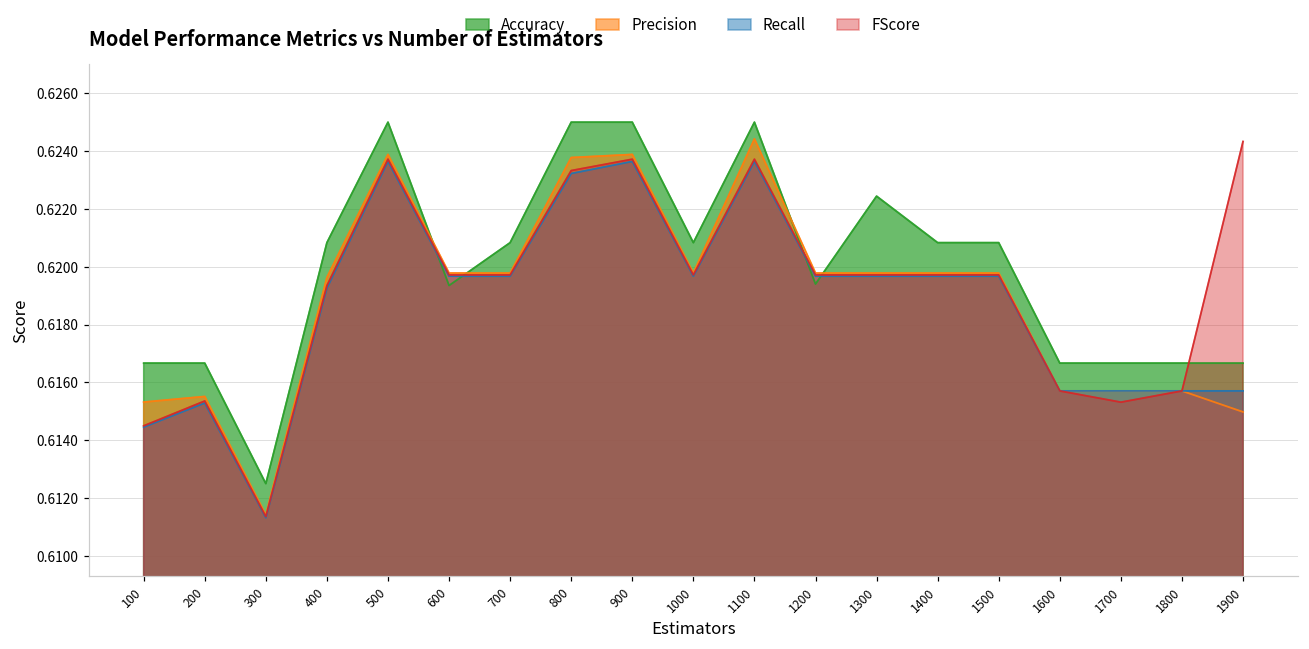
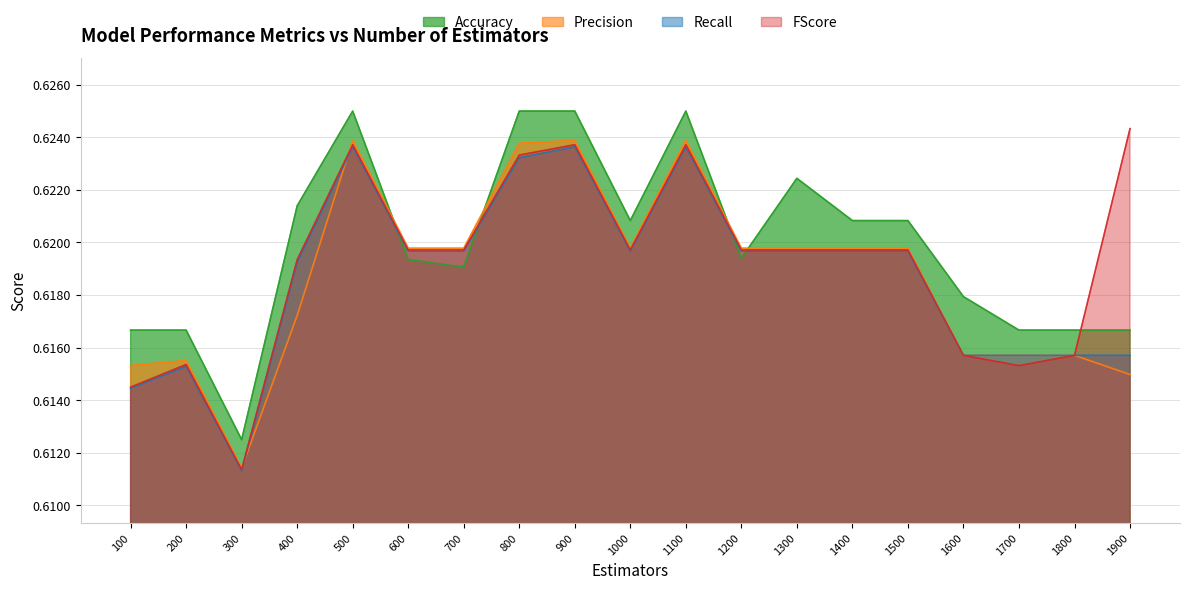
  {
    "Accuracy": {
      "100": 0.6167,
      "200": 0.6167,
      "300": 0.6125,
-     "400": 0.6208,
+     "400": 0.6214,
      "500": 0.6250,
      "600": 0.6194,
-     "700": 0.6208,
+     "700": 0.6191,
      "800": 0.6250,
      "900": 0.6250,
      "1000": 0.6208,
      "1100": 0.6250,
      "1200": 0.6194,
      "1300": 0.6224,
      "1400": 0.6208,
      "1500": 0.6208,
-     "1600": 0.6167,
+     "1600": 0.6179,
      "1700": 0.6167,
      "1800": 0.6167,
      "1900": 0.6167
    },
    "Precision": {
      "100": 0.6153,
      "200": 0.6155,
-     "400": 0.6196,
+     "400": 0.6172,
      "500": 0.6239,
      "800": 0.6238,
      "900": 0.6239,
-     "1100": 0.6244,
+     "1100": 0.6239,
      "1900": 0.6150
    },
    "Recall": {
      "800": 0.6232,
      "1900": 0.6157
    },
    "FScore": {
      "800": 0.6233,
      "1700": 0.6153,
      "1900": 0.6243
    }
  }
